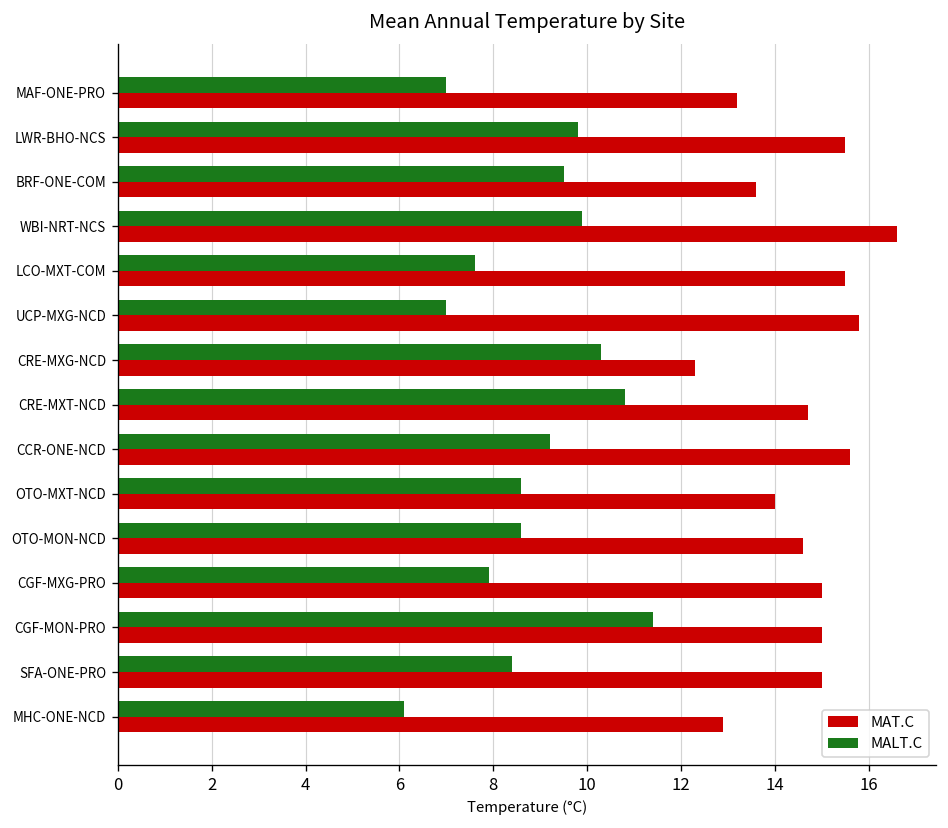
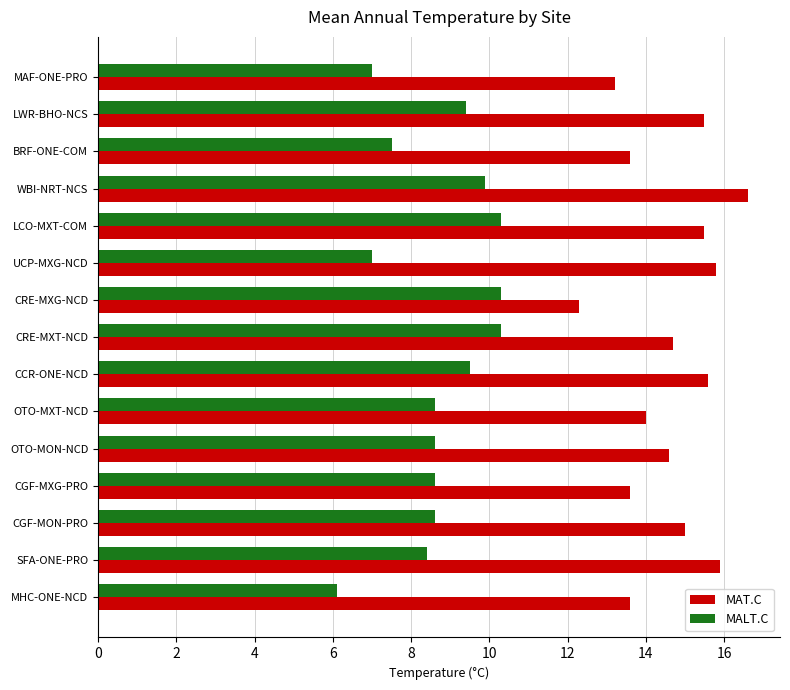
  {
    "MAT.C": {
      "MAF-ONE-PRO": 13.2,
      "LWR-BHO-NCS": 15.5,
      "BRF-ONE-COM": 13.6,
      "WBI-NRT-NCS": 16.6,
      "LCO-MXT-COM": 15.5,
      "UCP-MXG-NCD": 15.8,
      "CRE-MXG-NCD": 12.3,
      "CRE-MXT-NCD": 14.7,
      "CCR-ONE-NCD": 15.6,
      "OTO-MXT-NCD": 14.0,
      "OTO-MON-NCD": 14.6,
-     "CGF-MXG-PRO": 15.0,
+     "CGF-MXG-PRO": 13.6,
      "CGF-MON-PRO": 15.0,
-     "SFA-ONE-PRO": 15.0,
-     "MHC-ONE-NCD": 12.9
+     "SFA-ONE-PRO": 15.9,
+     "MHC-ONE-NCD": 13.6
    },
    "MALT.C": {
      "MAF-ONE-PRO": 7.0,
-     "LWR-BHO-NCS": 9.8,
-     "BRF-ONE-COM": 9.5,
+     "LWR-BHO-NCS": 9.4,
+     "BRF-ONE-COM": 7.5,
      "WBI-NRT-NCS": 9.9,
-     "LCO-MXT-COM": 7.6,
+     "LCO-MXT-COM": 10.3,
      "UCP-MXG-NCD": 7.0,
      "CRE-MXG-NCD": 10.3,
-     "CRE-MXT-NCD": 10.8,
-     "CCR-ONE-NCD": 9.2,
+     "CRE-MXT-NCD": 10.3,
+     "CCR-ONE-NCD": 9.5,
      "OTO-MXT-NCD": 8.6,
      "OTO-MON-NCD": 8.6,
-     "CGF-MXG-PRO": 7.9,
-     "CGF-MON-PRO": 11.4,
+     "CGF-MXG-PRO": 8.6,
+     "CGF-MON-PRO": 8.6,
      "SFA-ONE-PRO": 8.4,
      "MHC-ONE-NCD": 6.1
    }
  }
